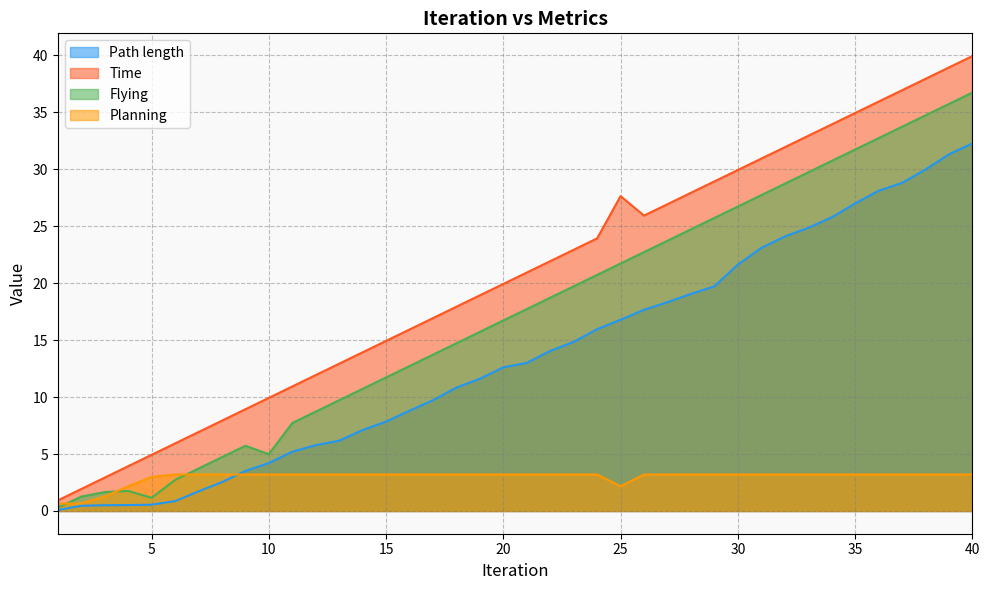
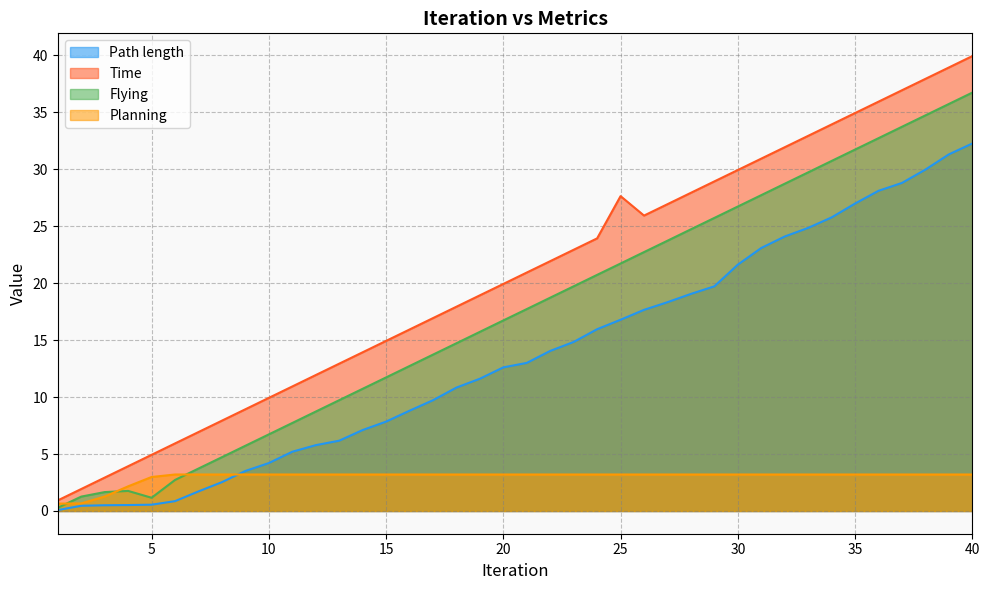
  {
    "Path length": {
      "5": 0.6,
      "10": 4.2,
      "15": 7.8,
      "20": 12.6,
      "25": 16.8,
      "30": 21.6,
      "35": 27.0,
      "40": 32.3
    },
    "Time": {
      "5": 4.9,
      "10": 9.9,
      "15": 14.9,
      "20": 19.9,
      "25": 27.6,
      "30": 29.9,
      "35": 34.9,
      "40": 39.9
    },
    "Flying": {
      "5": 1.2,
-     "10": 5.0,
+     "10": 6.7,
      "15": 11.7,
      "20": 16.7,
      "25": 21.7,
      "30": 26.7,
      "35": 31.7,
      "40": 36.7
    },
    "Planning": {
      "5": 3.0,
      "10": 3.2,
      "15": 3.2,
      "20": 3.2,
-     "25": 2.2,
+     "25": 3.2,
      "30": 3.2,
      "35": 3.2,
      "40": 3.2
    }
  }
